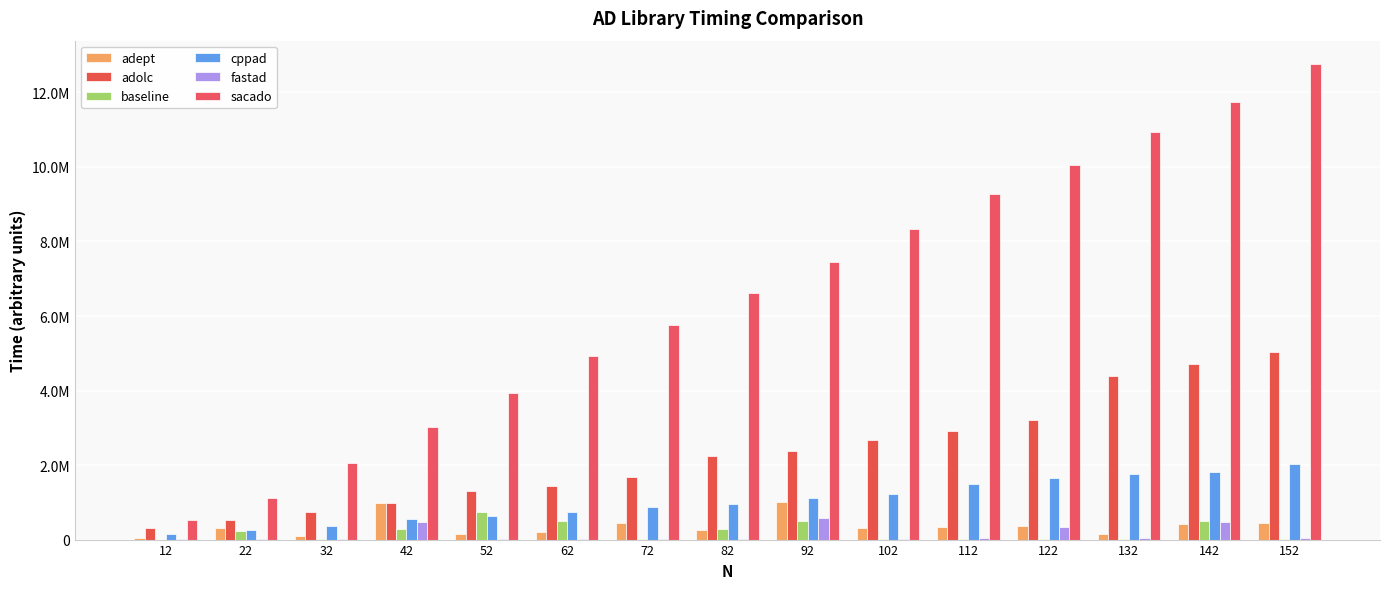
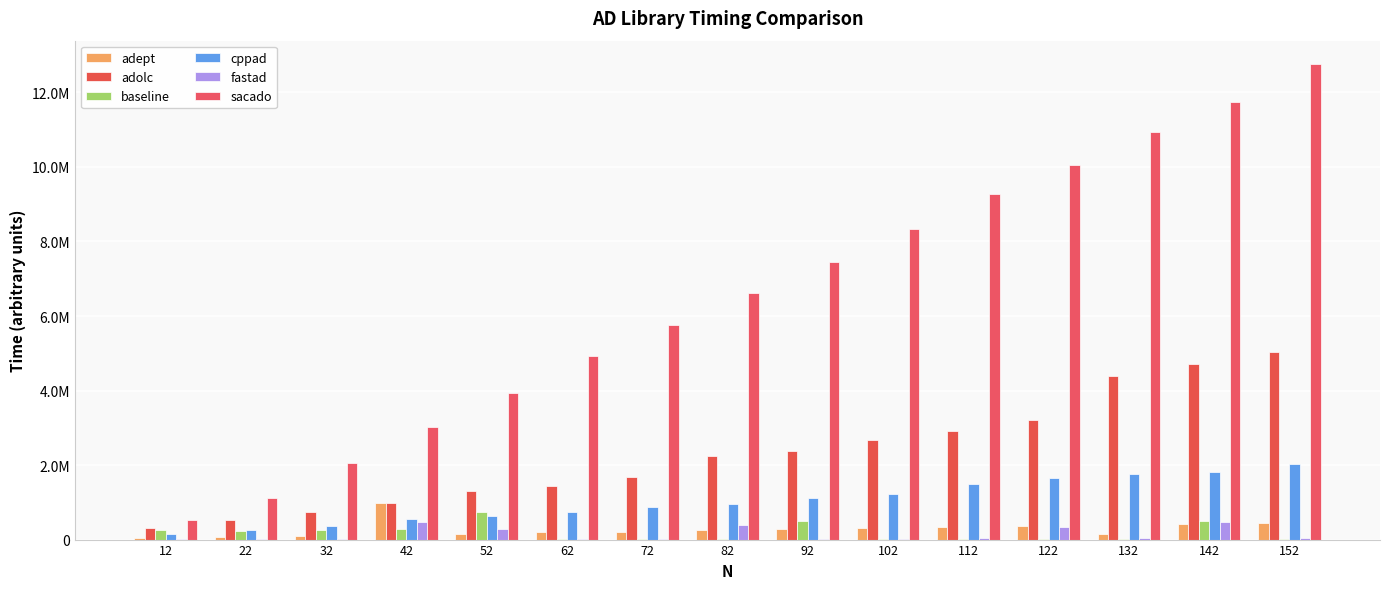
  {
    "adept": {
-     "22": 300000,
+     "22": 100000,
      "32": 100000,
      "42": 1000000,
      "52": 200000,
      "62": 200000,
-     "72": 500000,
+     "72": 200000,
      "82": 300000,
-     "92": 1000000,
+     "92": 300000,
      "102": 300000,
      "112": 300000,
      "122": 400000,
      "132": 200000,
      "142": 400000,
      "152": 400000
    },
    "baseline": {
-     "12": 0,
+     "12": 200000,
      "22": 200000,
-     "32": 0,
+     "32": 300000,
      "42": 300000,
      "52": 700000,
-     "62": 500000,
-     "82": 300000,
+     "62": 0,
+     "82": 0,
      "92": 500000,
      "142": 500000
    },
    "cppad": {
      "12": 200000,
      "22": 300000,
      "32": 400000,
      "42": 500000,
      "52": 600000,
      "62": 700000,
      "72": 900000,
      "82": 1000000,
      "92": 1100000,
      "102": 1200000,
      "112": 1500000,
      "122": 1700000,
      "132": 1800000,
      "142": 1800000,
      "152": 2000000
    },
    "fastad": {
      "42": 500000,
-     "52": 0,
-     "82": 0,
-     "92": 600000,
+     "52": 300000,
+     "82": 400000,
+     "92": 0,
      "122": 300000,
      "142": 500000
    }
  }
